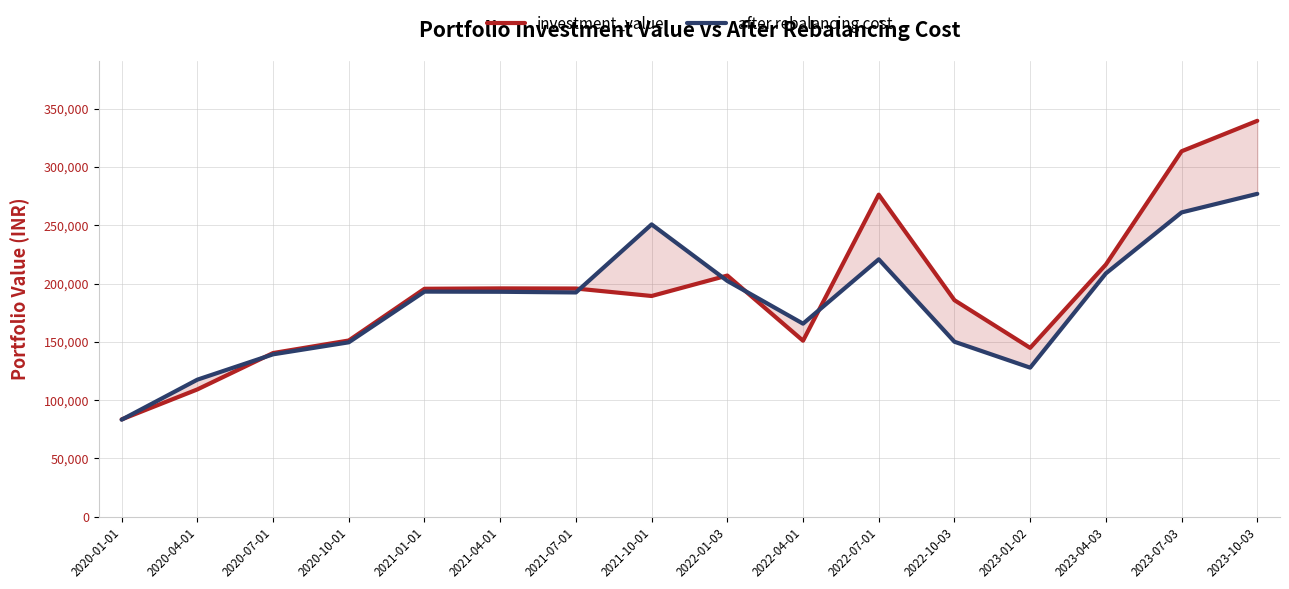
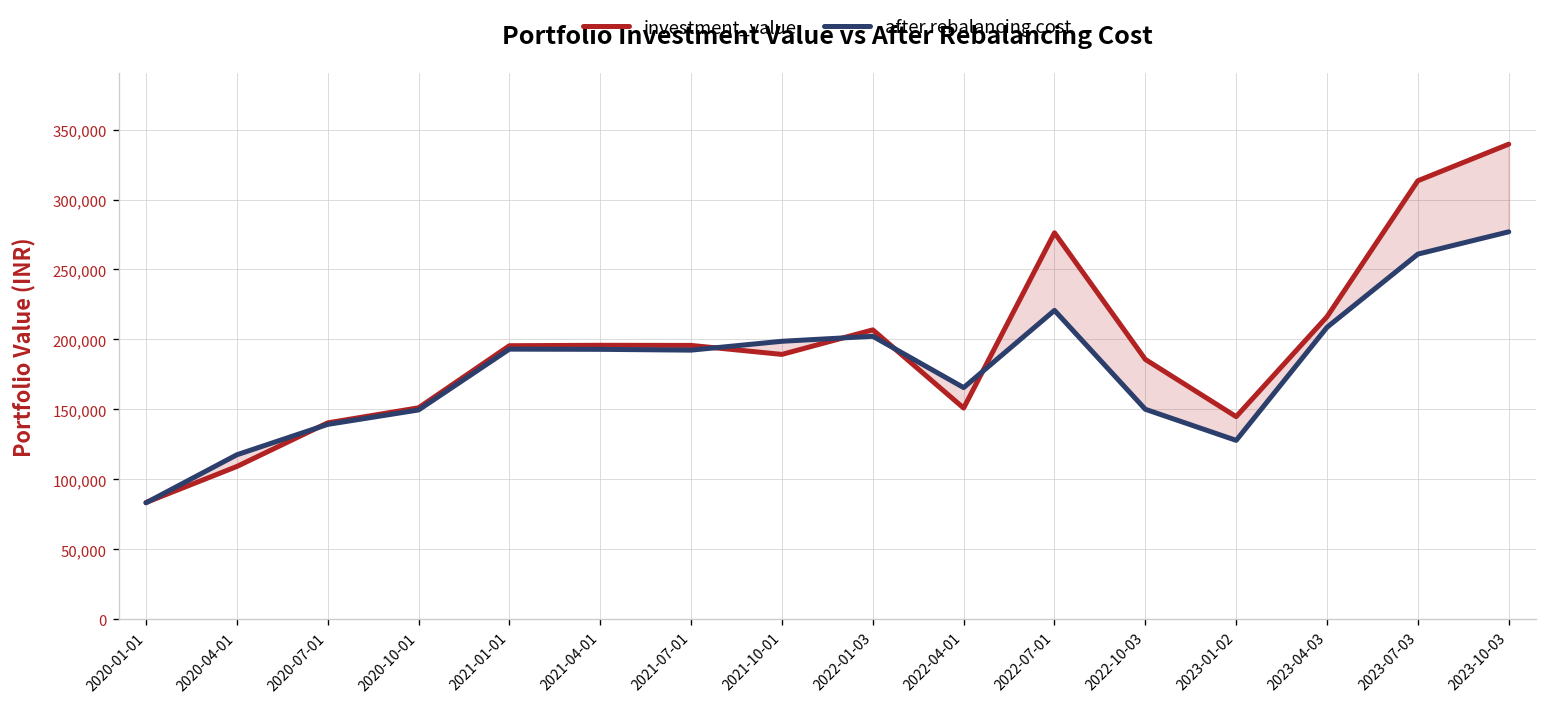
  {
    "after rebalancing cost": {
      "2021-01-01": "193,000",
      "2021-04-01": "193,000",
      "2021-07-01": "192,000",
-     "2021-10-01": "251,000",
+     "2021-10-01": "199,000",
      "2022-01-03": "202,000",
      "2022-07-01": "221,000",
      "2022-10-03": "150,000",
      "2023-01-02": "128,000",
      "2023-04-03": "209,000",
      "2023-07-03": "261,000",
      "2023-10-03": "277,000"
    }
  }
